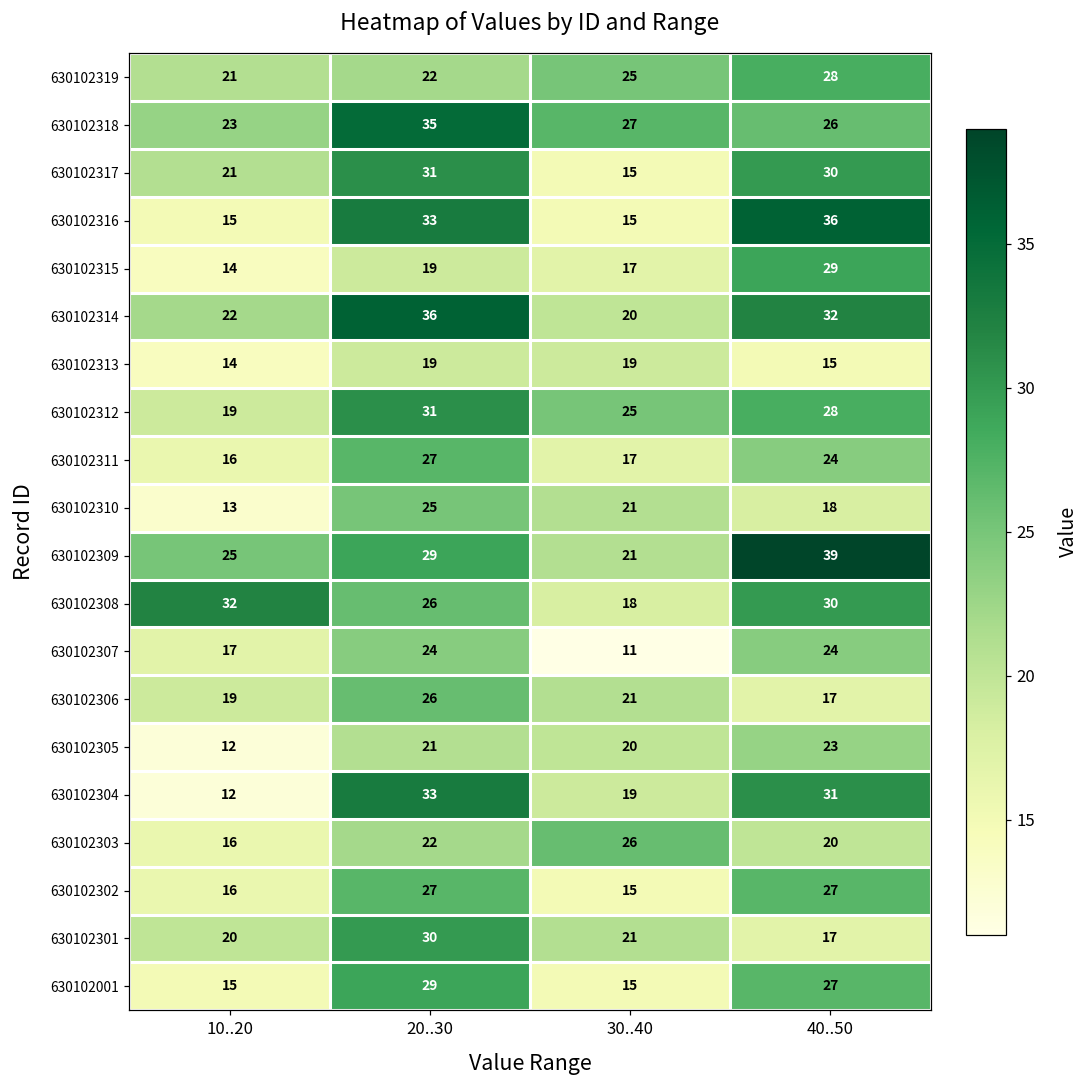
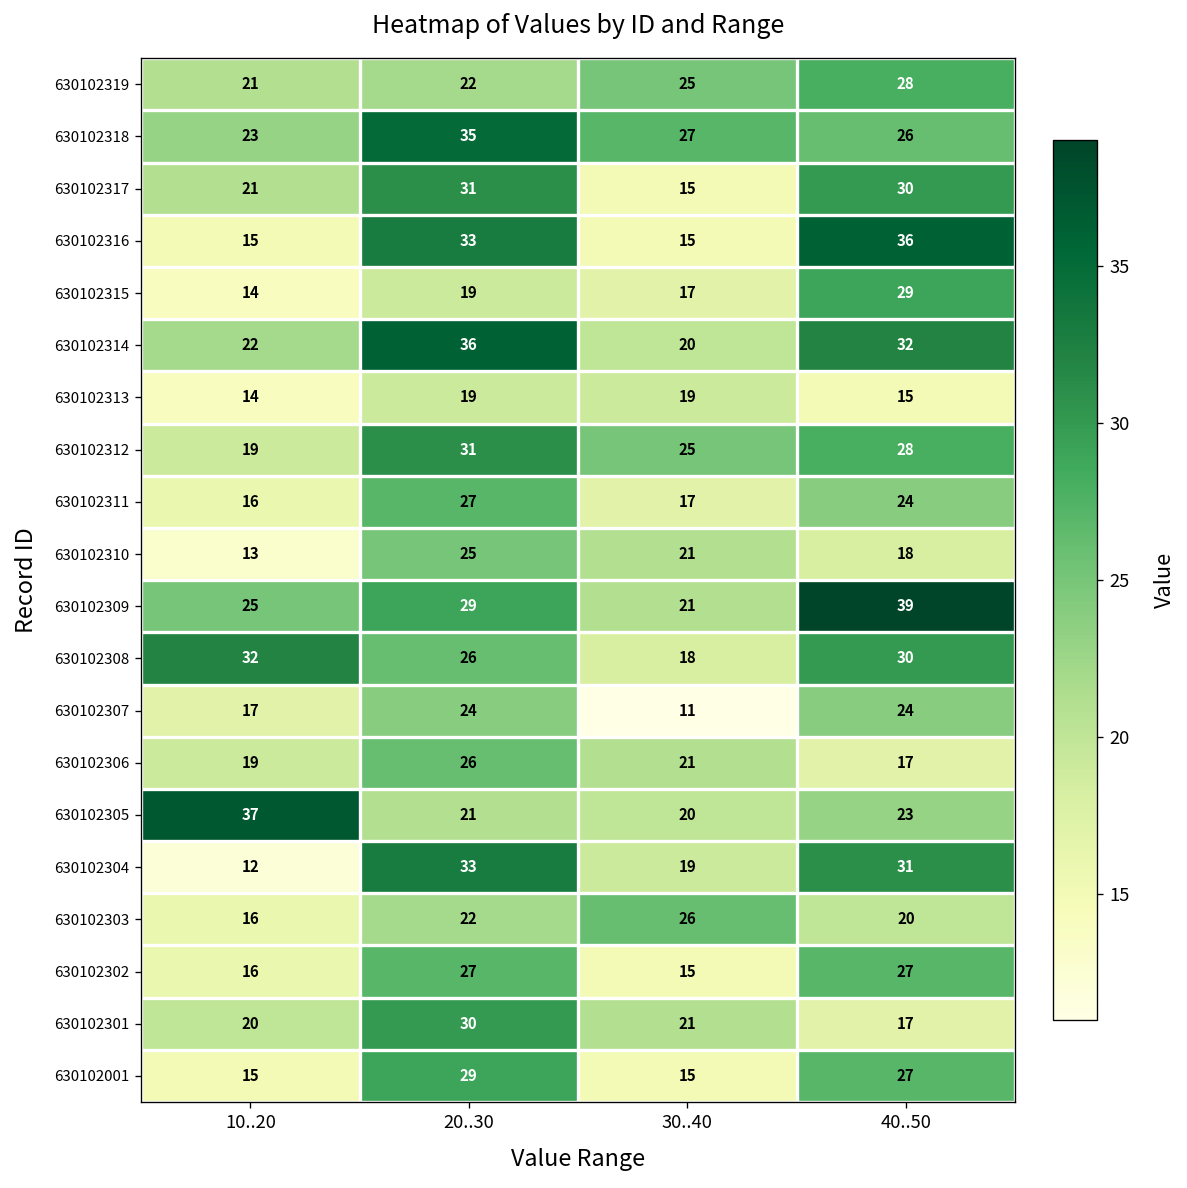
  {
    "630102319": {
      "10..20": 21,
      "20..30": 22,
      "30..40": 25,
      "40..50": 28
    },
    "630102318": {
      "10..20": 23,
      "20..30": 35,
      "30..40": 27,
      "40..50": 26
    },
    "630102317": {
      "10..20": 21,
      "20..30": 31,
      "30..40": 15,
      "40..50": 30
    },
    "630102316": {
      "10..20": 15,
      "20..30": 33,
      "30..40": 15,
      "40..50": 36
    },
    "630102315": {
      "10..20": 14,
      "20..30": 19,
      "30..40": 17,
      "40..50": 29
    },
    "630102314": {
      "10..20": 22,
      "20..30": 36,
      "30..40": 20,
      "40..50": 32
    },
    "630102313": {
      "10..20": 14,
      "20..30": 19,
      "30..40": 19,
      "40..50": 15
    },
    "630102312": {
      "10..20": 19,
      "20..30": 31,
      "30..40": 25,
      "40..50": 28
    },
    "630102311": {
      "10..20": 16,
      "20..30": 27,
      "30..40": 17,
      "40..50": 24
    },
    "630102310": {
      "10..20": 13,
      "20..30": 25,
      "30..40": 21,
      "40..50": 18
    },
    "630102309": {
      "10..20": 25,
      "20..30": 29,
      "30..40": 21,
      "40..50": 39
    },
    "630102308": {
      "10..20": 32,
      "20..30": 26,
      "30..40": 18,
      "40..50": 30
    },
    "630102307": {
      "10..20": 17,
      "20..30": 24,
      "30..40": 11,
      "40..50": 24
    },
    "630102306": {
      "10..20": 19,
      "20..30": 26,
      "30..40": 21,
      "40..50": 17
    },
    "630102305": {
-     "10..20": 12,
+     "10..20": 37,
      "20..30": 21,
      "30..40": 20,
      "40..50": 23
    },
    "630102304": {
      "10..20": 12,
      "20..30": 33,
      "30..40": 19,
      "40..50": 31
    },
    "630102303": {
      "10..20": 16,
      "20..30": 22,
      "30..40": 26,
      "40..50": 20
    },
    "630102302": {
      "10..20": 16,
      "20..30": 27,
      "30..40": 15,
      "40..50": 27
    },
    "630102301": {
      "10..20": 20,
      "20..30": 30,
      "30..40": 21,
      "40..50": 17
    },
    "630102001": {
      "10..20": 15,
      "20..30": 29,
      "30..40": 15,
      "40..50": 27
    }
  }
